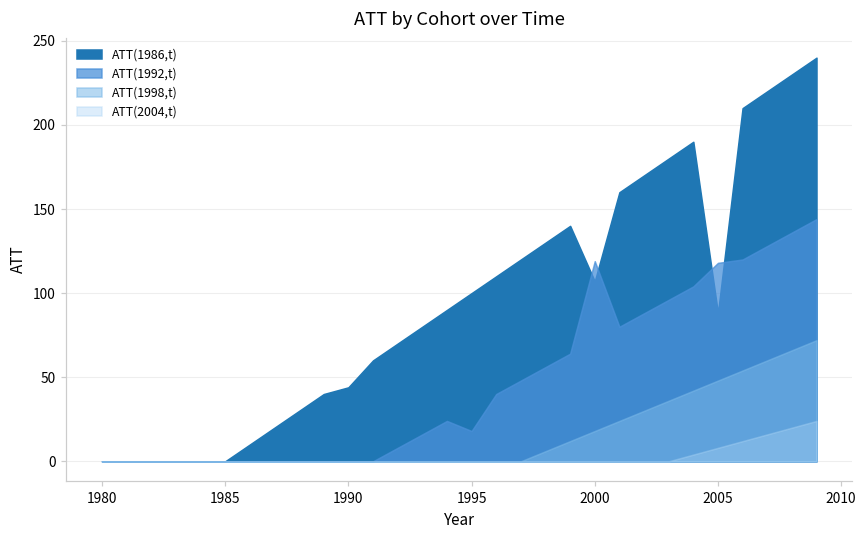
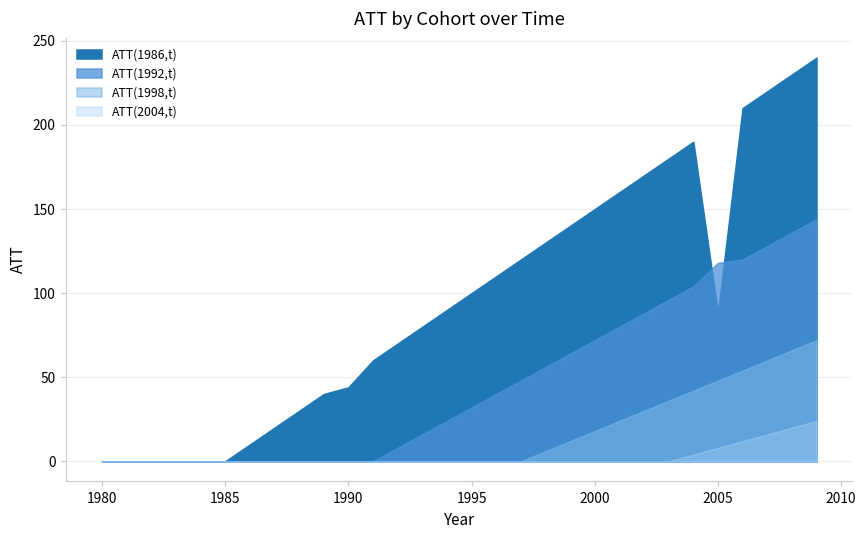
  {
    "ATT(1986,t)": {
      "1990": 44,
      "1995": 100,
-     "2000": 107,
+     "2000": 150,
      "2005": 88
    },
    "ATT(1992,t)": {
-     "1995": 18,
-     "2000": 119,
+     "1995": 32,
+     "2000": 72,
      "2005": 118
    }
  }
